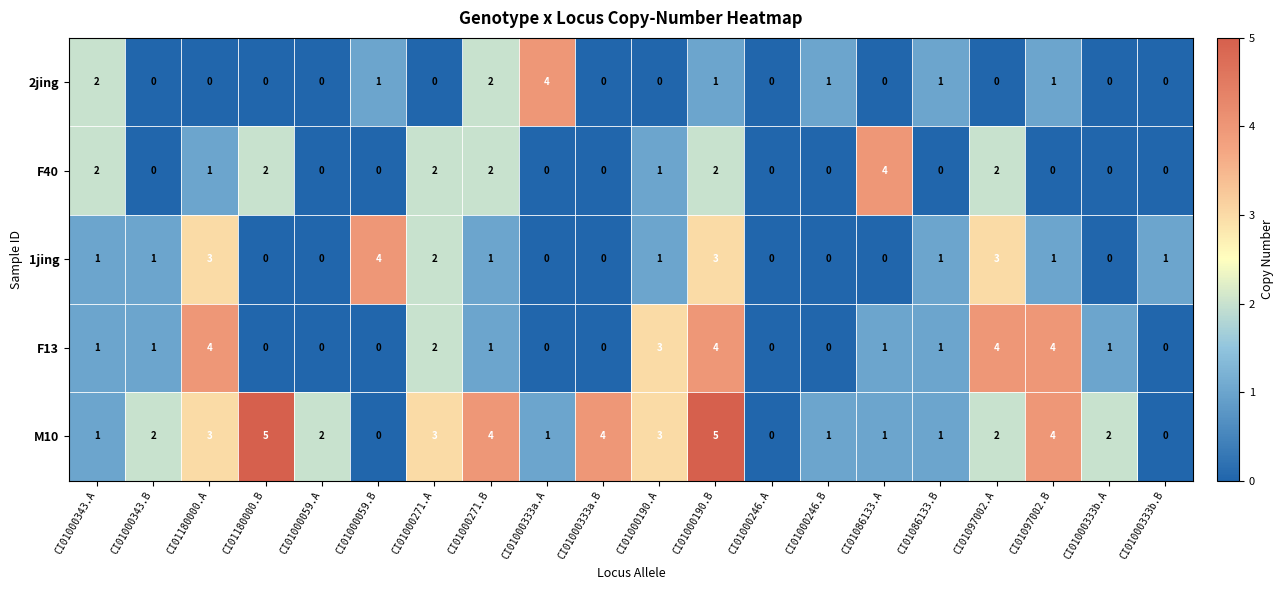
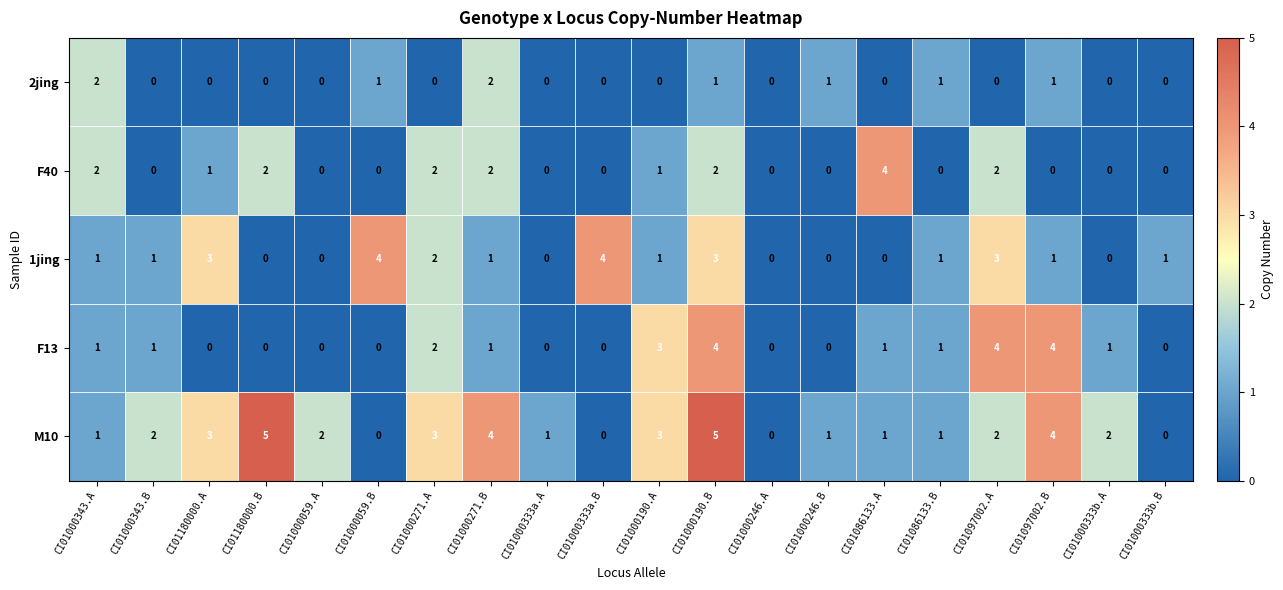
  {
    "2jing": {
      "CI01000343.A": 2,
      "CI01000343.B": 0,
      "CI01180000.A": 0,
      "CI01180000.B": 0,
      "CI01000059.A": 0,
      "CI01000059.B": 1,
      "CI01000271.A": 0,
      "CI01000271.B": 2,
-     "CI01000333a.A": 4,
+     "CI01000333a.A": 0,
      "CI01000333a.B": 0,
      "CI01000190.A": 0,
      "CI01000190.B": 1,
      "CI01000246.A": 0,
      "CI01000246.B": 1,
      "CI01086133.A": 0,
      "CI01086133.B": 1,
      "CI01097002.A": 0,
      "CI01097002.B": 1,
      "CI01000333b.A": 0,
      "CI01000333b.B": 0
    },
    "F40": {
      "CI01000343.A": 2,
      "CI01000343.B": 0,
      "CI01180000.A": 1,
      "CI01180000.B": 2,
      "CI01000059.A": 0,
      "CI01000059.B": 0,
      "CI01000271.A": 2,
      "CI01000271.B": 2,
      "CI01000333a.A": 0,
      "CI01000333a.B": 0,
      "CI01000190.A": 1,
      "CI01000190.B": 2,
      "CI01000246.A": 0,
      "CI01000246.B": 0,
      "CI01086133.A": 4,
      "CI01086133.B": 0,
      "CI01097002.A": 2,
      "CI01097002.B": 0,
      "CI01000333b.A": 0,
      "CI01000333b.B": 0
    },
    "1jing": {
      "CI01000343.A": 1,
      "CI01000343.B": 1,
      "CI01180000.A": 3,
      "CI01180000.B": 0,
      "CI01000059.A": 0,
      "CI01000059.B": 4,
      "CI01000271.A": 2,
      "CI01000271.B": 1,
      "CI01000333a.A": 0,
-     "CI01000333a.B": 0,
+     "CI01000333a.B": 4,
      "CI01000190.A": 1,
      "CI01000190.B": 3,
      "CI01000246.A": 0,
      "CI01000246.B": 0,
      "CI01086133.A": 0,
      "CI01086133.B": 1,
      "CI01097002.A": 3,
      "CI01097002.B": 1,
      "CI01000333b.A": 0,
      "CI01000333b.B": 1
    },
    "F13": {
      "CI01000343.A": 1,
      "CI01000343.B": 1,
-     "CI01180000.A": 4,
+     "CI01180000.A": 0,
      "CI01180000.B": 0,
      "CI01000059.A": 0,
      "CI01000059.B": 0,
      "CI01000271.A": 2,
      "CI01000271.B": 1,
      "CI01000333a.A": 0,
      "CI01000333a.B": 0,
      "CI01000190.A": 3,
      "CI01000190.B": 4,
      "CI01000246.A": 0,
      "CI01000246.B": 0,
      "CI01086133.A": 1,
      "CI01086133.B": 1,
      "CI01097002.A": 4,
      "CI01097002.B": 4,
      "CI01000333b.A": 1,
      "CI01000333b.B": 0
    },
    "M10": {
      "CI01000343.A": 1,
      "CI01000343.B": 2,
      "CI01180000.A": 3,
      "CI01180000.B": 5,
      "CI01000059.A": 2,
      "CI01000059.B": 0,
      "CI01000271.A": 3,
      "CI01000271.B": 4,
      "CI01000333a.A": 1,
-     "CI01000333a.B": 4,
+     "CI01000333a.B": 0,
      "CI01000190.A": 3,
      "CI01000190.B": 5,
      "CI01000246.A": 0,
      "CI01000246.B": 1,
      "CI01086133.A": 1,
      "CI01086133.B": 1,
      "CI01097002.A": 2,
      "CI01097002.B": 4,
      "CI01000333b.A": 2,
      "CI01000333b.B": 0
    }
  }
